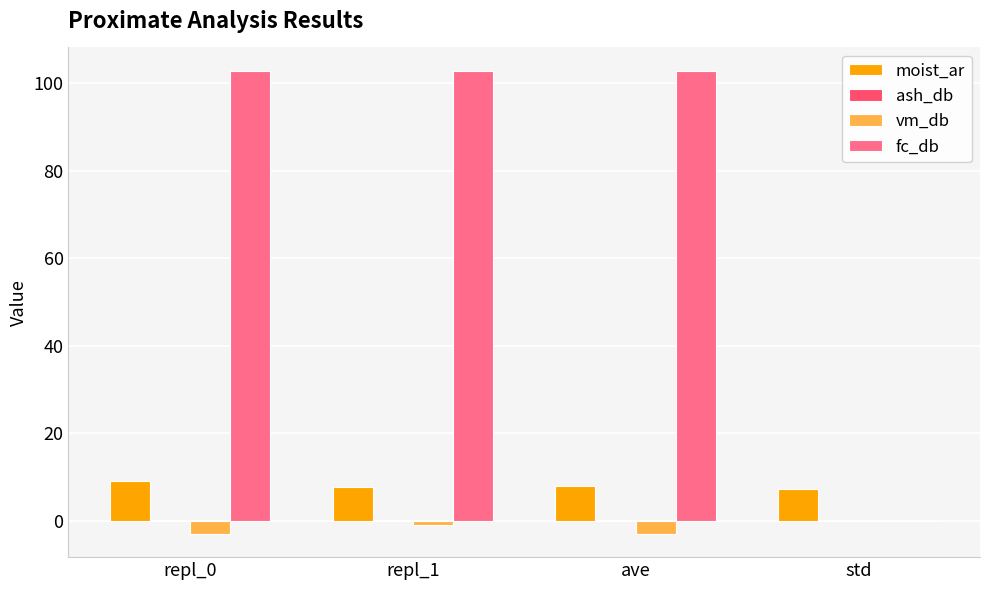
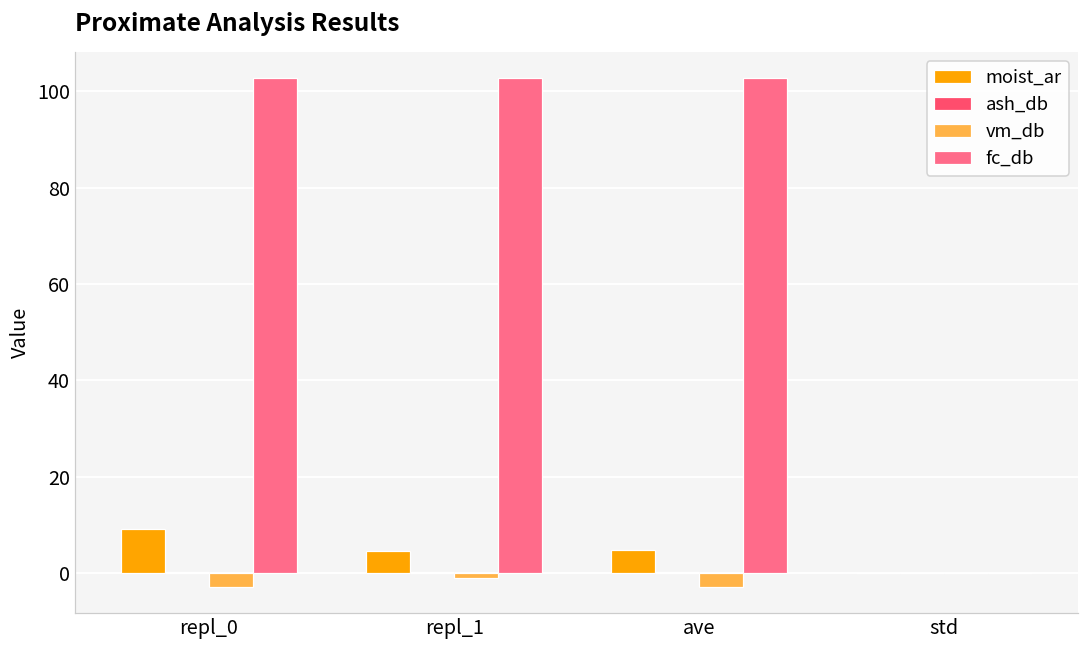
  {
    "moist_ar": {
      "repl_0": 9,
-     "repl_1": 8,
-     "ave": 8,
-     "std": 7
+     "repl_1": 5,
+     "ave": 5,
+     "std": 0
    },
    "vm_db": {
      "repl_0": -3,
      "repl_1": -1,
      "ave": -3
    }
  }
